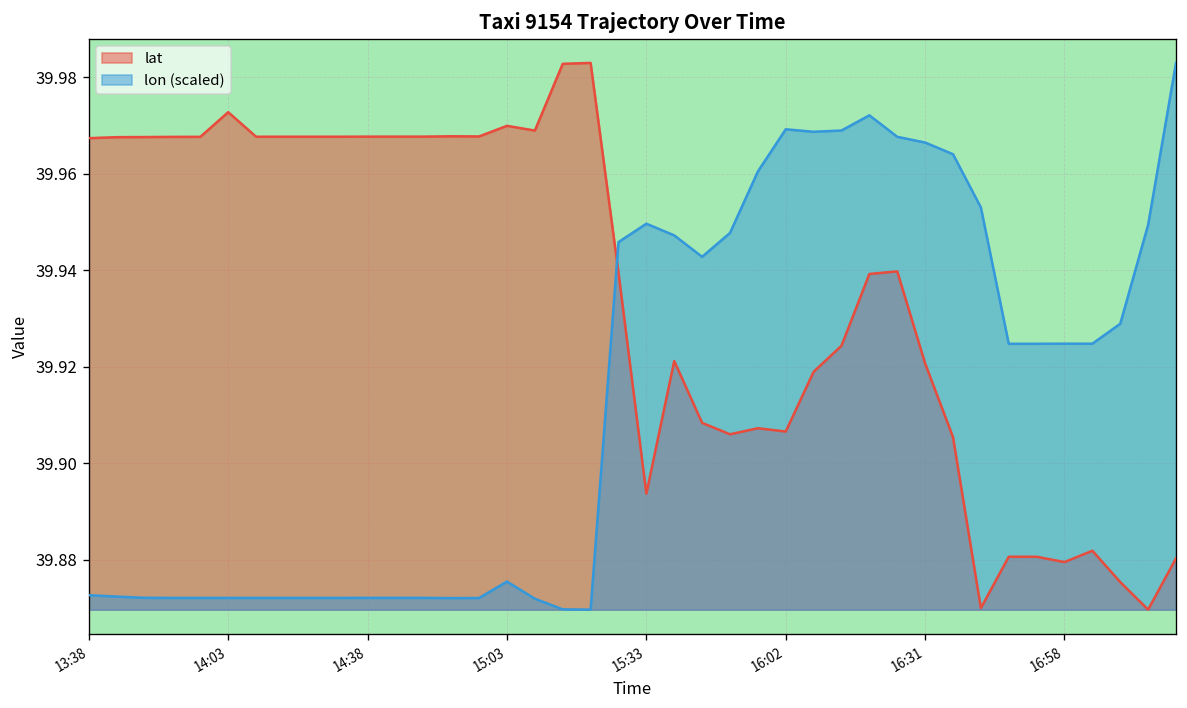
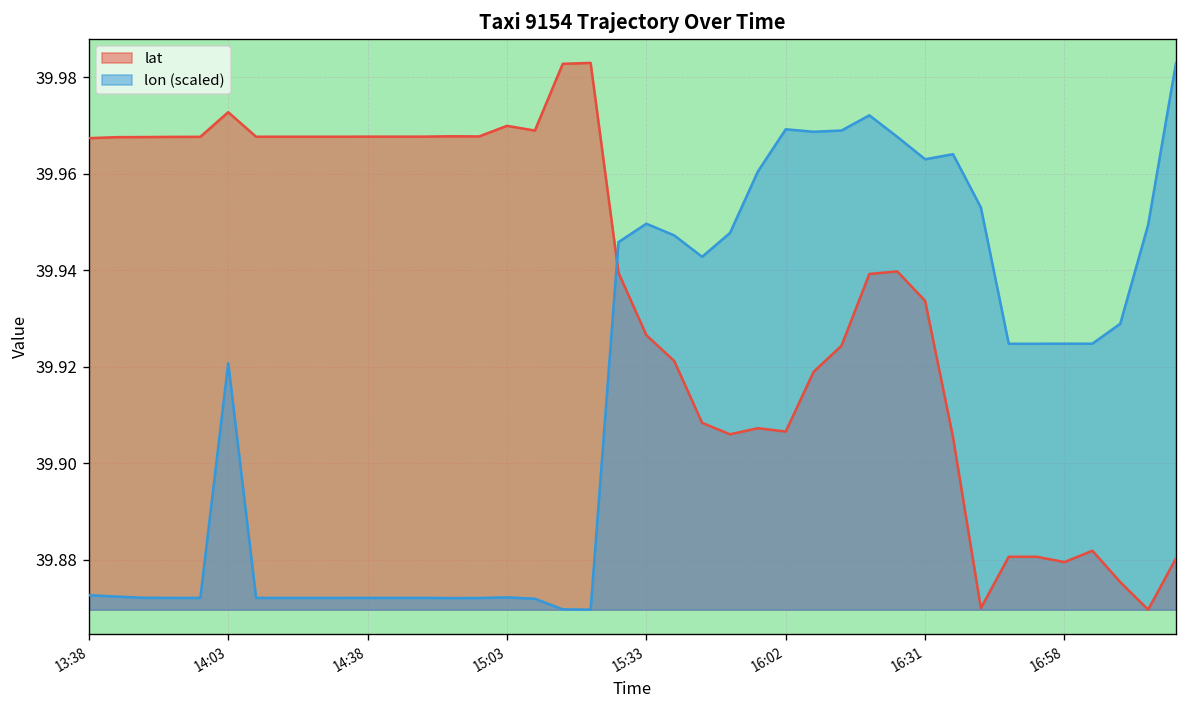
  {
    "lat": {
      "13:38": 39.967,
      "14:03": 39.973,
      "15:03": 39.970,
-     "15:33": 39.894,
+     "15:33": 39.927,
      "16:02": 39.907,
-     "16:31": 39.921,
+     "16:31": 39.934,
      "16:58": 39.879
    },
    "lon (scaled)": {
      "13:38": 39.873,
-     "14:03": 39.872,
-     "15:03": 39.875,
+     "14:03": 39.921,
+     "15:03": 39.872,
      "15:33": 39.950,
      "16:02": 39.969,
-     "16:31": 39.967,
+     "16:31": 39.963,
      "16:58": 39.925
    }
  }
